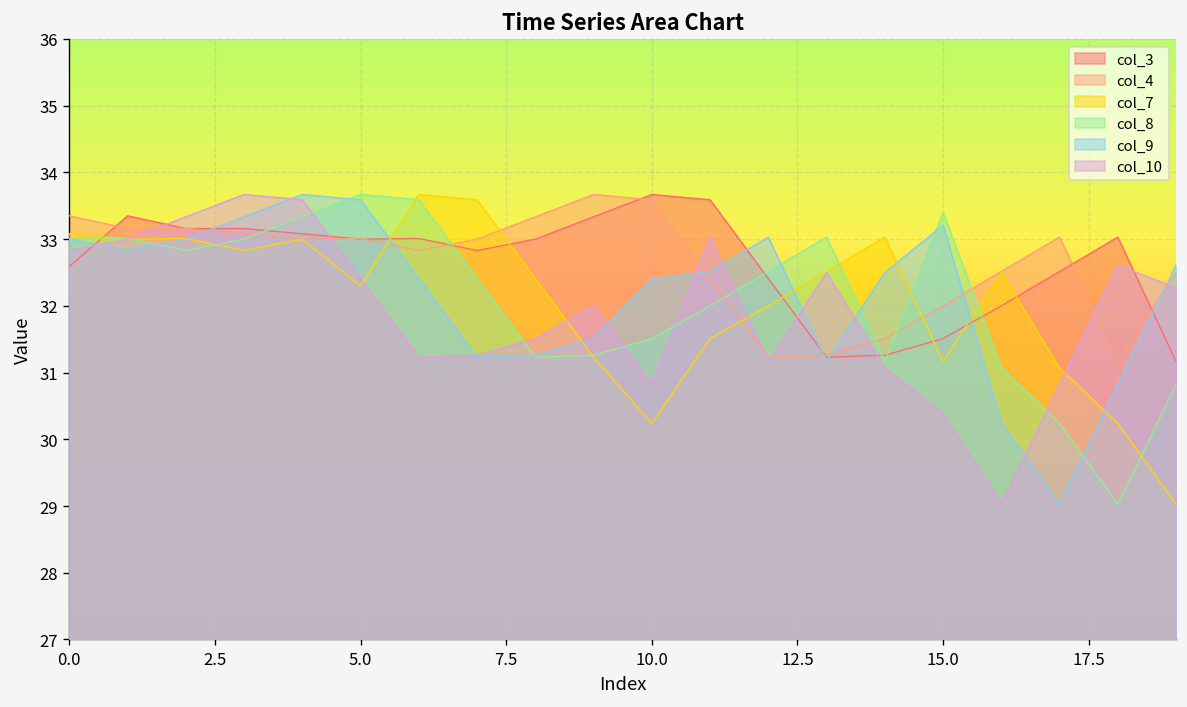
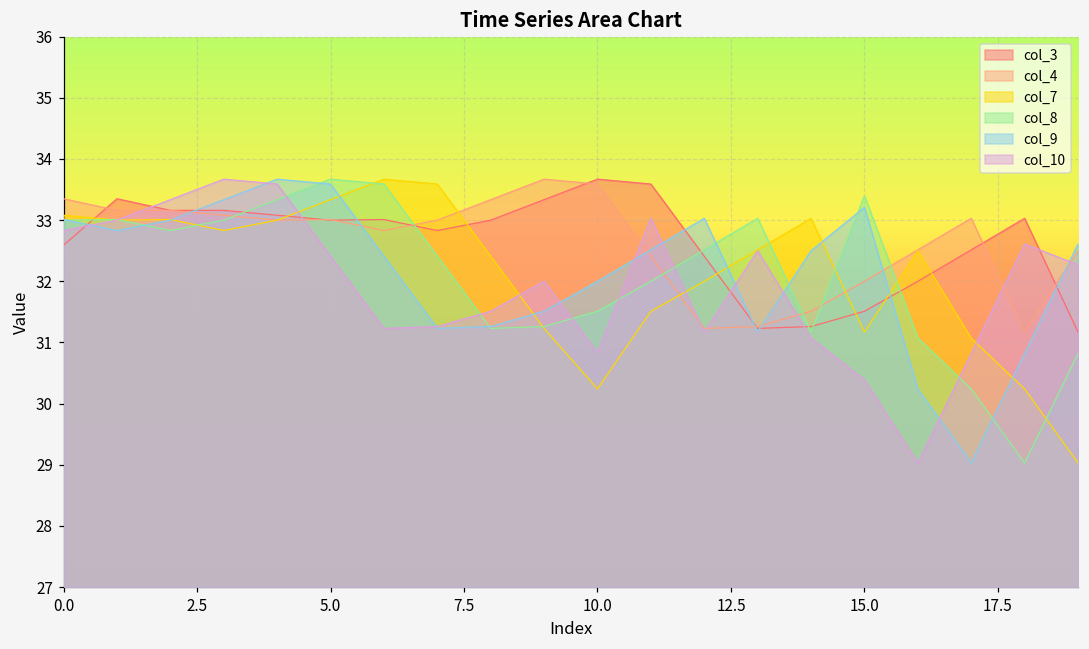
  {
    "col_7": {
      "0.0": 33.1,
-     "5.0": 32.3,
+     "5.0": 33.3,
      "10.0": 30.2,
      "15.0": 31.2
    },
    "col_8": {
      "5.0": 33.7,
      "10.0": 31.5,
      "15.0": 33.4
    },
    "col_9": {
      "5.0": 33.6,
-     "10.0": 32.4,
+     "10.0": 32.0,
      "15.0": 33.2
    },
    "col_10": {
      "0.0": 32.8,
      "5.0": 32.4,
      "10.0": 30.8,
      "15.0": 30.4
    }
  }
